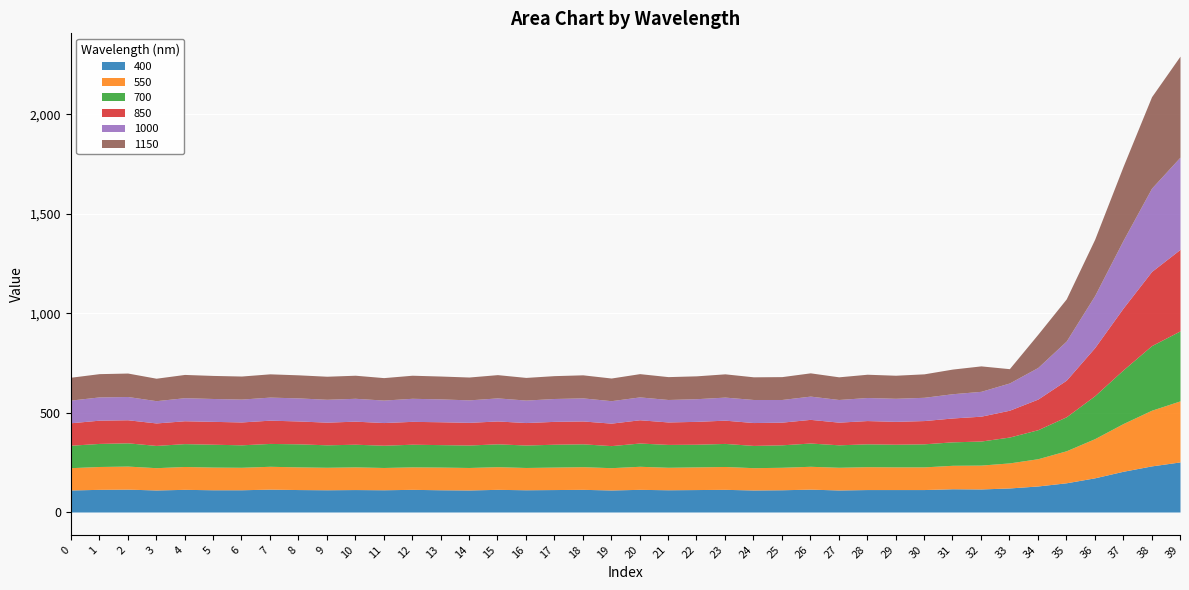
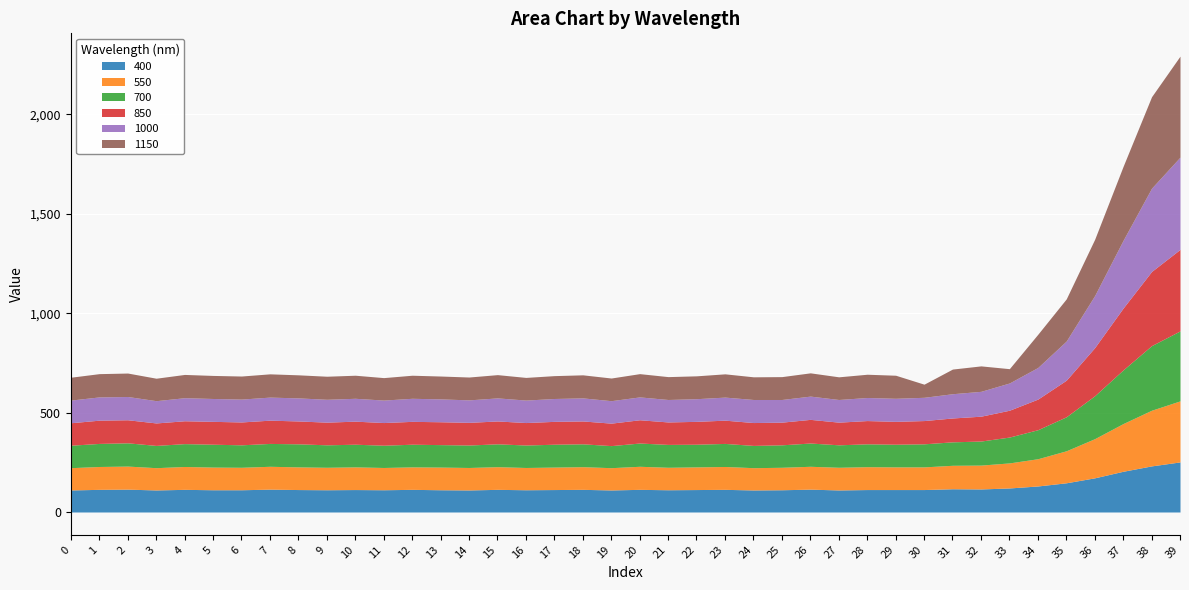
  {
    "1150": {
      "0": 120,
      "1": 120,
      "2": 120,
      "3": 110,
      "4": 120,
      "5": 120,
      "6": 120,
      "7": 120,
      "8": 120,
      "9": 120,
      "10": 120,
      "11": 110,
      "12": 120,
      "13": 120,
      "14": 120,
      "15": 120,
      "16": 110,
      "17": 120,
      "18": 120,
      "19": 110,
      "20": 120,
      "21": 120,
      "22": 120,
      "23": 120,
      "24": 110,
      "25": 120,
      "26": 120,
      "27": 110,
      "28": 120,
      "29": 120,
-     "30": 120,
+     "30": 70,
      "31": 120,
      "32": 130,
      "33": 70,
      "34": 170,
      "35": 210,
      "36": 280,
      "37": 370,
      "38": 460,
      "39": 510
    }
  }
